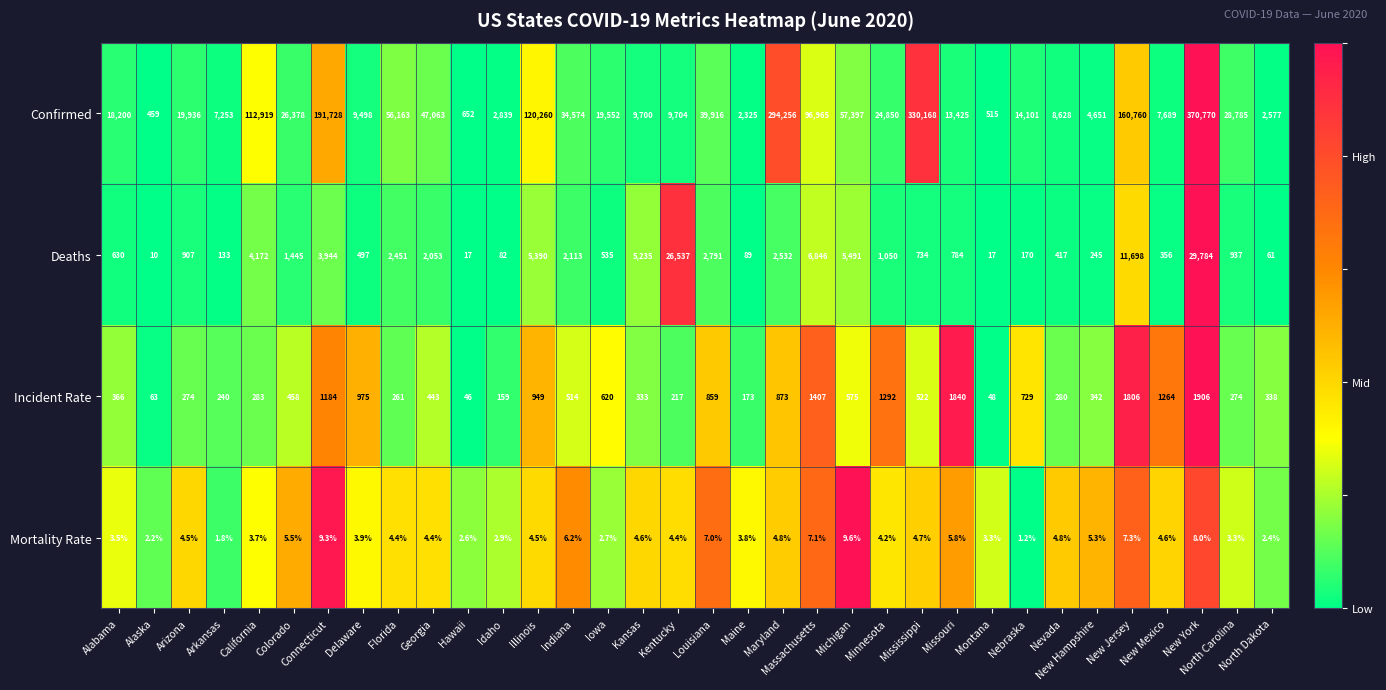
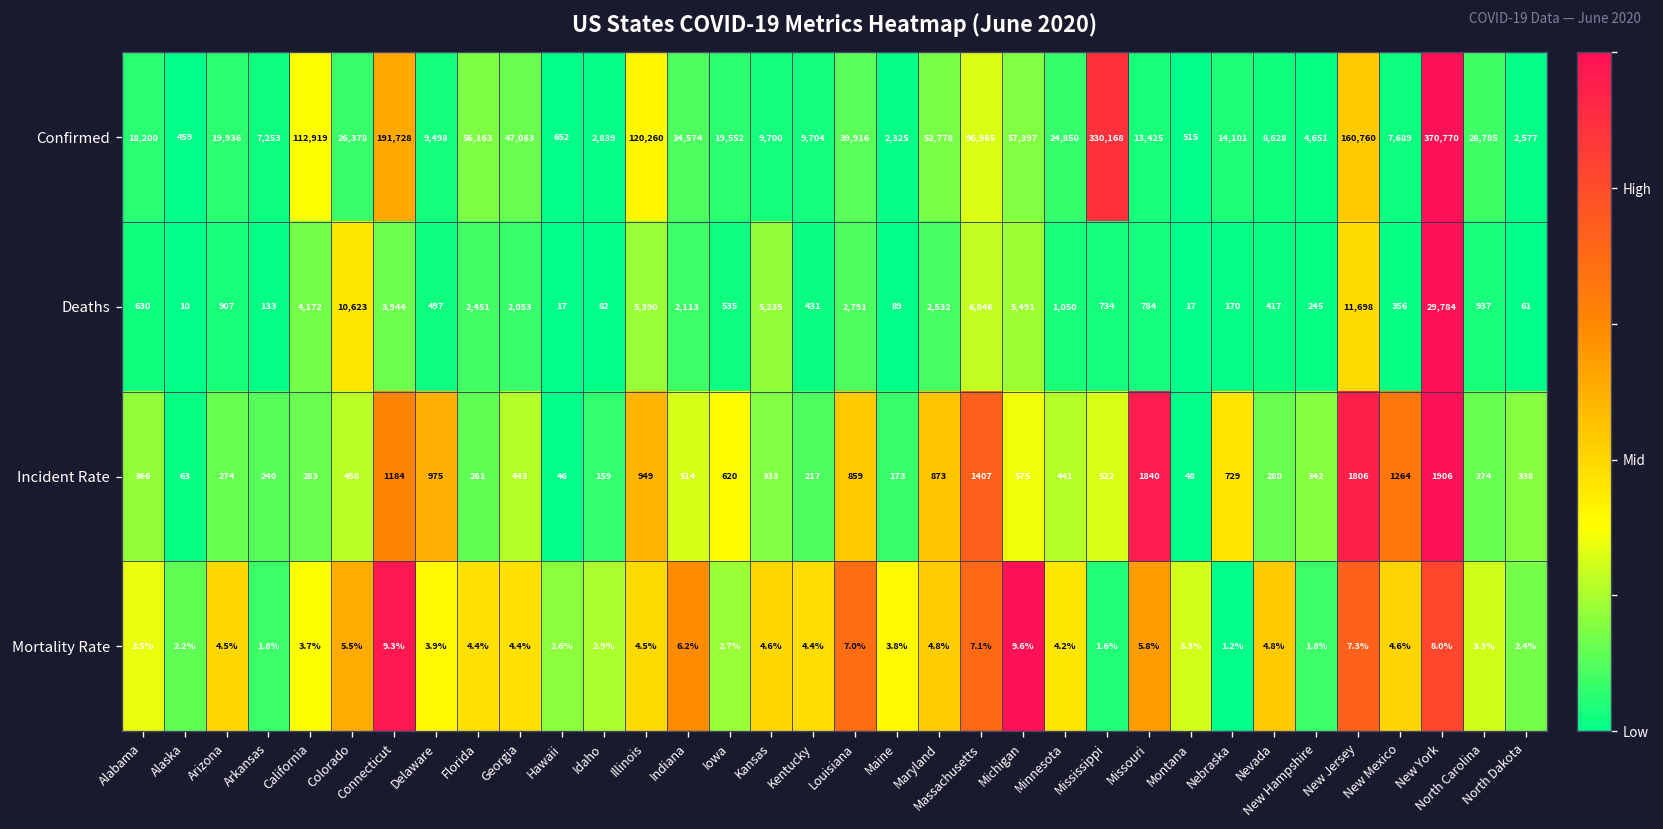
  {
    "Confirmed": {
      "Alabama": "18,200",
      "Alaska": "459",
      "Arizona": "19,936",
      "Arkansas": "7,253",
      "California": "112,919",
      "Colorado": "26,378",
      "Connecticut": "191,728",
      "Delaware": "9,498",
      "Florida": "56,163",
      "Georgia": "47,063",
      "Hawaii": "652",
      "Idaho": "2,839",
      "Illinois": "120,260",
      "Indiana": "34,574",
      "Iowa": "19,552",
      "Kansas": "9,700",
      "Kentucky": "9,704",
      "Louisiana": "39,916",
      "Maine": "2,325",
-     "Maryland": "294,256",
+     "Maryland": "52,778",
      "Massachusetts": "96,965",
      "Michigan": "57,397",
      "Minnesota": "24,850",
      "Mississippi": "330,168",
      "Missouri": "13,425",
      "Montana": "515",
      "Nebraska": "14,101",
      "Nevada": "8,628",
      "New Hampshire": "4,651",
      "New Jersey": "160,760",
      "New Mexico": "7,689",
      "New York": "370,770",
      "North Carolina": "28,785",
      "North Dakota": "2,577"
    },
    "Deaths": {
      "Alabama": "630",
      "Alaska": "10",
      "Arizona": "907",
      "Arkansas": "133",
      "California": "4,172",
-     "Colorado": "1,445",
+     "Colorado": "10,623",
      "Connecticut": "3,944",
      "Delaware": "497",
      "Florida": "2,451",
      "Georgia": "2,053",
      "Hawaii": "17",
      "Idaho": "82",
      "Illinois": "5,390",
      "Indiana": "2,113",
      "Iowa": "535",
      "Kansas": "5,235",
-     "Kentucky": "26,537",
+     "Kentucky": "431",
      "Louisiana": "2,791",
      "Maine": "89",
      "Maryland": "2,532",
      "Massachusetts": "6,846",
      "Michigan": "5,491",
      "Minnesota": "1,050",
      "Mississippi": "734",
      "Missouri": "784",
      "Montana": "17",
      "Nebraska": "170",
      "Nevada": "417",
      "New Hampshire": "245",
      "New Jersey": "11,698",
      "New Mexico": "356",
      "New York": "29,784",
      "North Carolina": "937",
      "North Dakota": "61"
    },
    "Incident Rate": {
      "Alabama": "366",
      "Alaska": "63",
      "Arizona": "274",
      "Arkansas": "240",
      "California": "283",
      "Colorado": "458",
      "Connecticut": "1184",
      "Delaware": "975",
      "Florida": "261",
      "Georgia": "443",
      "Hawaii": "46",
      "Idaho": "159",
      "Illinois": "949",
      "Indiana": "514",
      "Iowa": "620",
      "Kansas": "333",
      "Kentucky": "217",
      "Louisiana": "859",
      "Maine": "173",
      "Maryland": "873",
      "Massachusetts": "1407",
      "Michigan": "575",
-     "Minnesota": "1292",
+     "Minnesota": "441",
      "Mississippi": "522",
      "Missouri": "1840",
      "Montana": "48",
      "Nebraska": "729",
      "Nevada": "280",
      "New Hampshire": "342",
      "New Jersey": "1806",
      "New Mexico": "1264",
      "New York": "1906",
      "North Carolina": "274",
      "North Dakota": "338"
    },
    "Mortality Rate": {
      "Alabama": "3.5%",
      "Alaska": "2.2%",
      "Arizona": "4.5%",
      "Arkansas": "1.8%",
      "California": "3.7%",
      "Colorado": "5.5%",
      "Connecticut": "9.3%",
      "Delaware": "3.9%",
      "Florida": "4.4%",
      "Georgia": "4.4%",
      "Hawaii": "2.6%",
      "Idaho": "2.9%",
      "Illinois": "4.5%",
      "Indiana": "6.2%",
      "Iowa": "2.7%",
      "Kansas": "4.6%",
      "Kentucky": "4.4%",
      "Louisiana": "7.0%",
      "Maine": "3.8%",
      "Maryland": "4.8%",
      "Massachusetts": "7.1%",
      "Michigan": "9.6%",
      "Minnesota": "4.2%",
-     "Mississippi": "4.7%",
+     "Mississippi": "1.6%",
      "Missouri": "5.8%",
      "Montana": "3.3%",
      "Nebraska": "1.2%",
      "Nevada": "4.8%",
-     "New Hampshire": "5.3%",
+     "New Hampshire": "1.8%",
      "New Jersey": "7.3%",
      "New Mexico": "4.6%",
      "New York": "8.0%",
      "North Carolina": "3.3%",
      "North Dakota": "2.4%"
    }
  }
